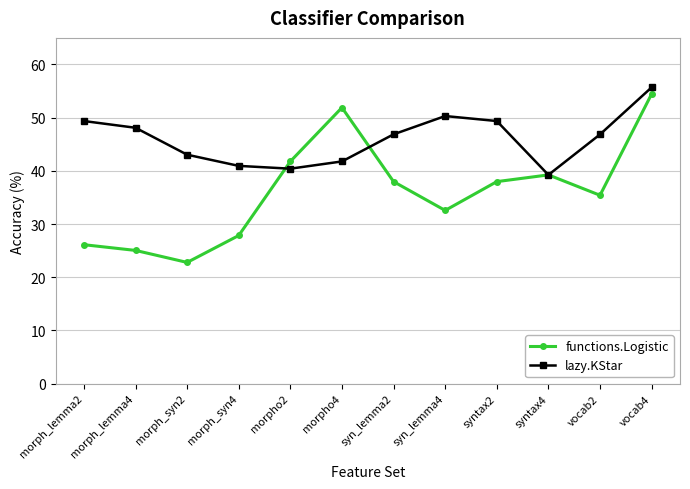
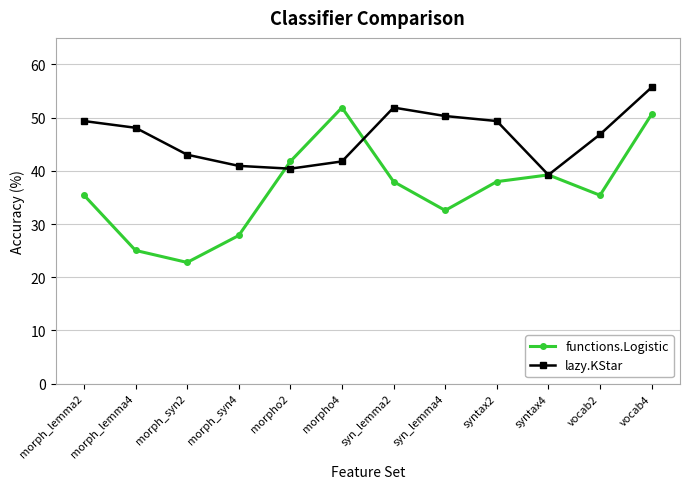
  {
    "functions.Logistic": {
-     "morph_lemma2": 26,
+     "morph_lemma2": 35,
      "morph_lemma4": 25,
      "morph_syn2": 23,
      "morph_syn4": 28,
      "morpho2": 42,
      "morpho4": 52,
      "syn_lemma2": 38,
      "syn_lemma4": 33,
      "syntax2": 38,
      "vocab2": 35,
-     "vocab4": 54
+     "vocab4": 51
    },
    "lazy.KStar": {
      "morph_lemma2": 49,
      "morph_lemma4": 48,
      "morph_syn2": 43,
      "morph_syn4": 41,
      "morpho2": 40,
      "morpho4": 42,
-     "syn_lemma2": 47,
+     "syn_lemma2": 52,
      "syn_lemma4": 50,
      "syntax2": 49,
      "vocab2": 47,
      "vocab4": 56
    }
  }
